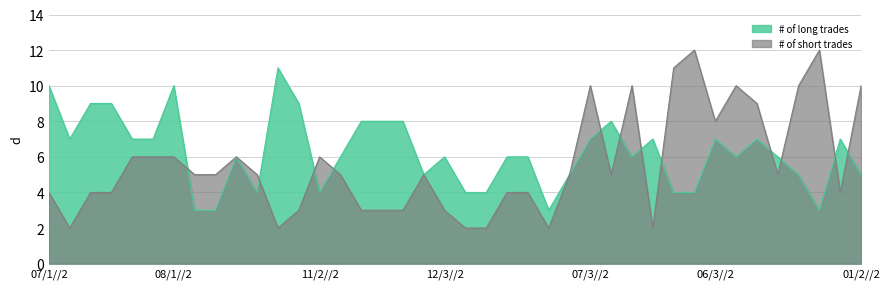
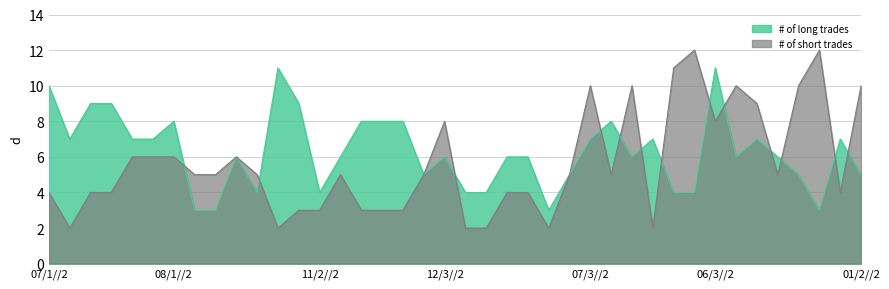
  {
    "# of long trades": {
      "07/1//2": 10,
-     "08/1//2": 10,
+     "08/1//2": 8,
      "11/2//2": 4,
      "12/3//2": 6,
      "07/3//2": 7,
-     "06/3//2": 7,
+     "06/3//2": 11,
      "01/2//2": 5
    },
    "# of short trades": {
      "07/1//2": 4,
      "08/1//2": 6,
-     "11/2//2": 6,
-     "12/3//2": 3,
+     "11/2//2": 3,
+     "12/3//2": 8,
      "07/3//2": 10,
      "06/3//2": 8,
      "01/2//2": 10
    }
  }
